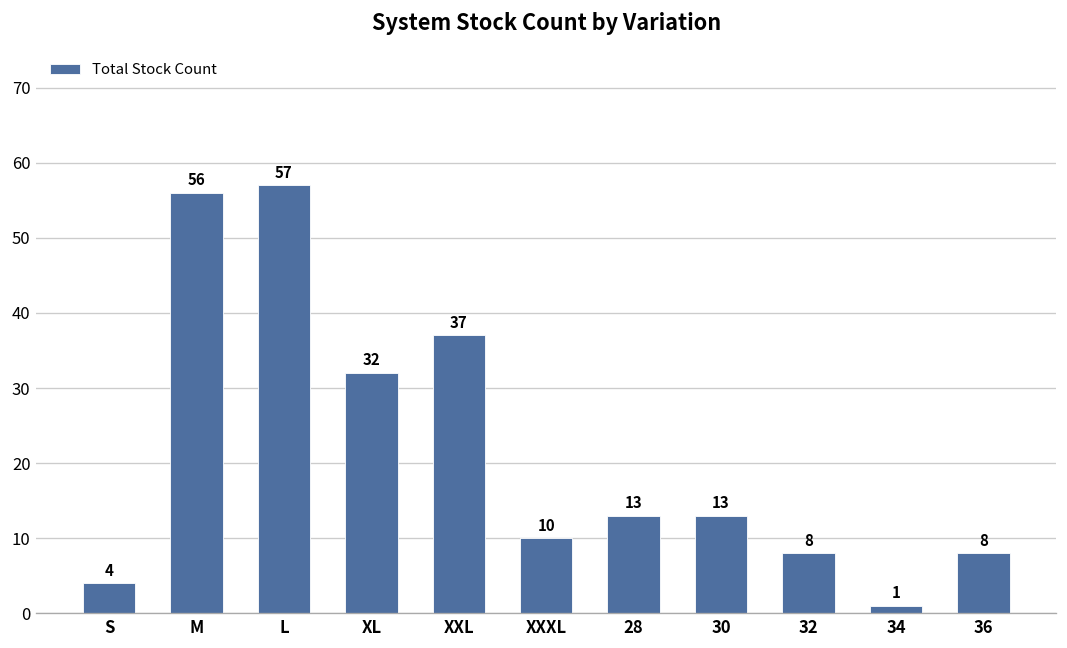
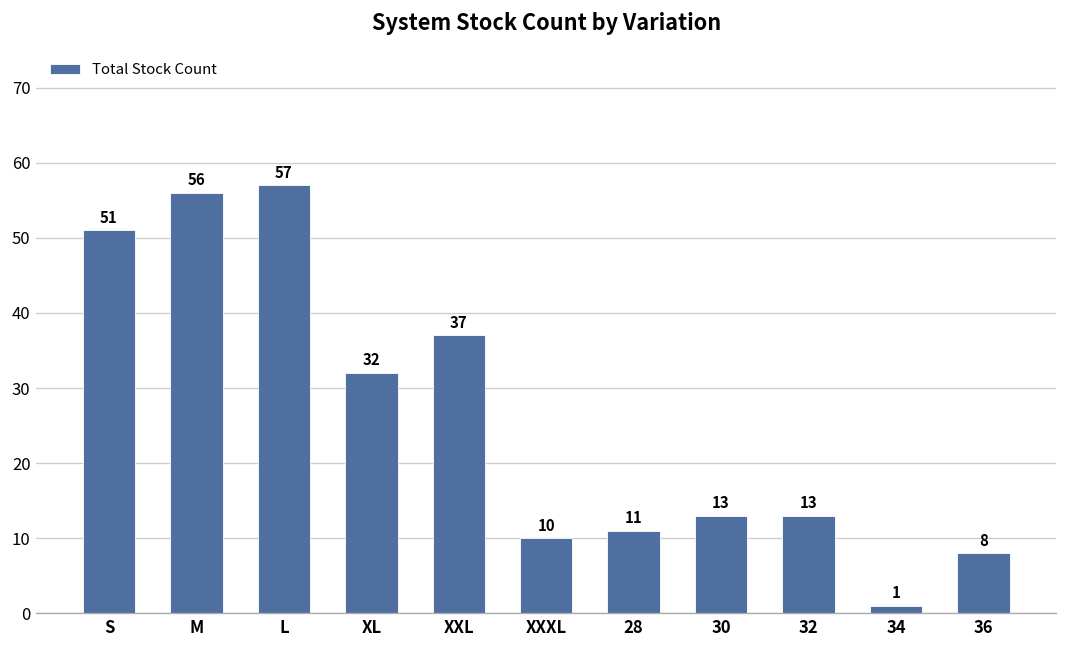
  {
-   "S": 4,
+   "S": 51,
    "M": 56,
    "L": 57,
    "XL": 32,
    "XXL": 37,
    "XXXL": 10,
-   "28": 13,
+   "28": 11,
    "30": 13,
-   "32": 8,
+   "32": 13,
    "34": 1,
    "36": 8
  }
